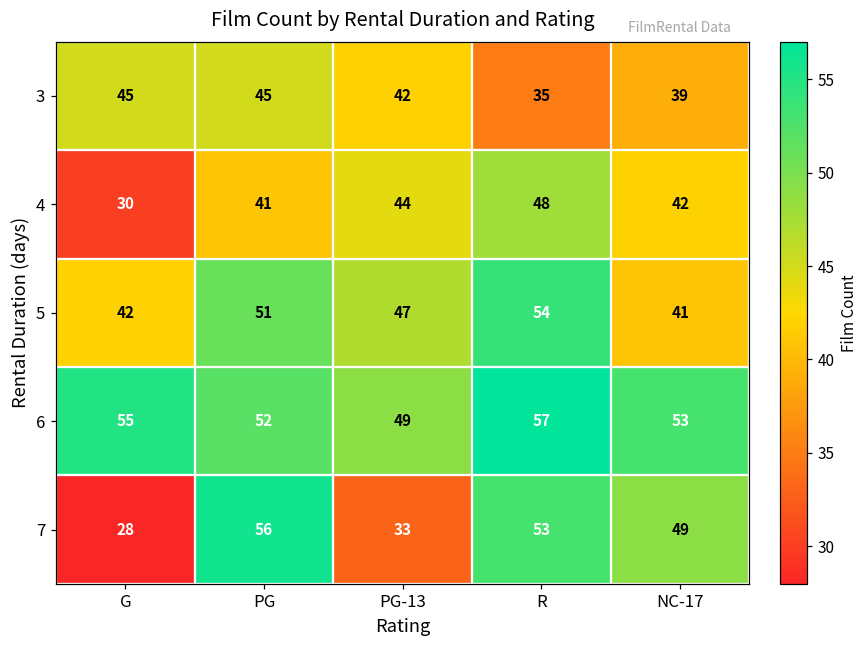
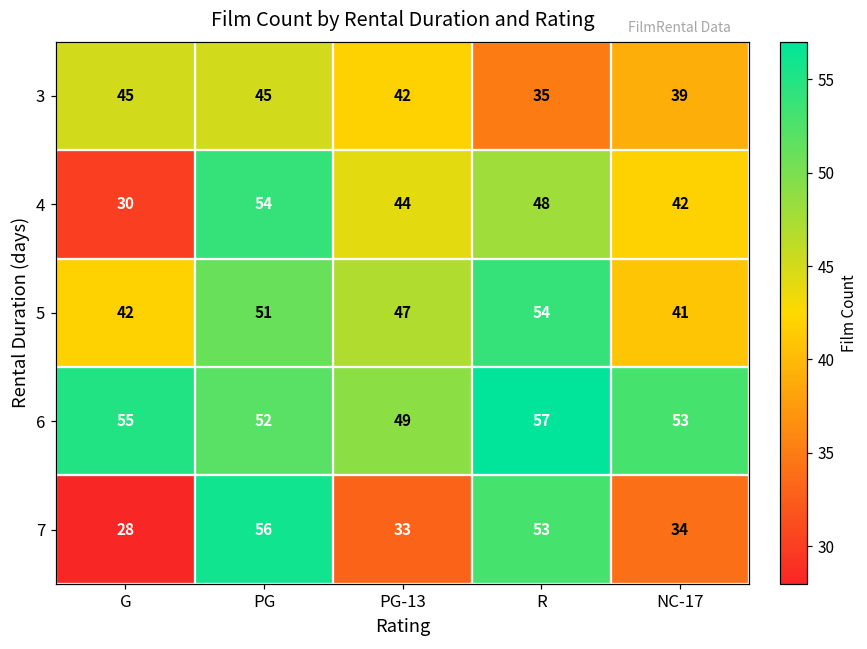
  {
    "3": {
      "G": 45,
      "PG": 45,
      "PG-13": 42,
      "R": 35,
      "NC-17": 39
    },
    "4": {
      "G": 30,
-     "PG": 41,
+     "PG": 54,
      "PG-13": 44,
      "R": 48,
      "NC-17": 42
    },
    "5": {
      "G": 42,
      "PG": 51,
      "PG-13": 47,
      "R": 54,
      "NC-17": 41
    },
    "6": {
      "G": 55,
      "PG": 52,
      "PG-13": 49,
      "R": 57,
      "NC-17": 53
    },
    "7": {
      "G": 28,
      "PG": 56,
      "PG-13": 33,
      "R": 53,
-     "NC-17": 49
+     "NC-17": 34
    }
  }
